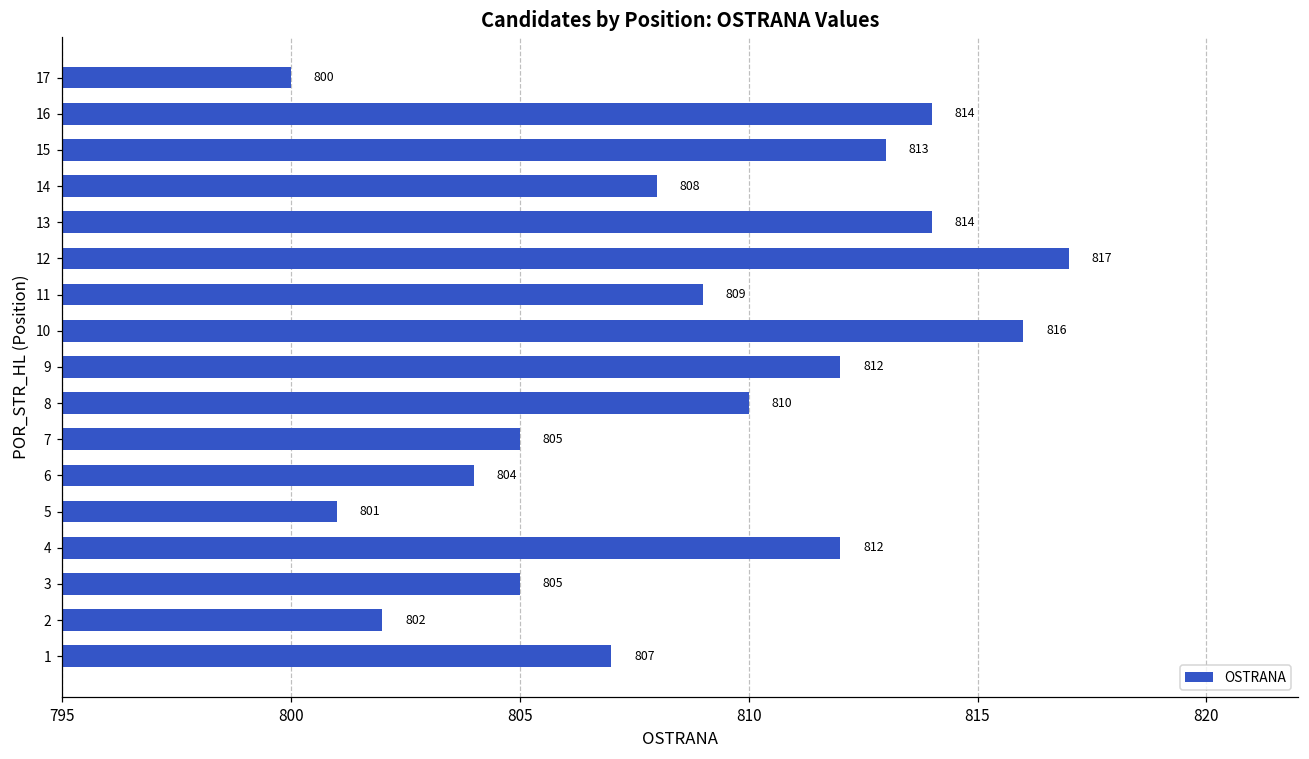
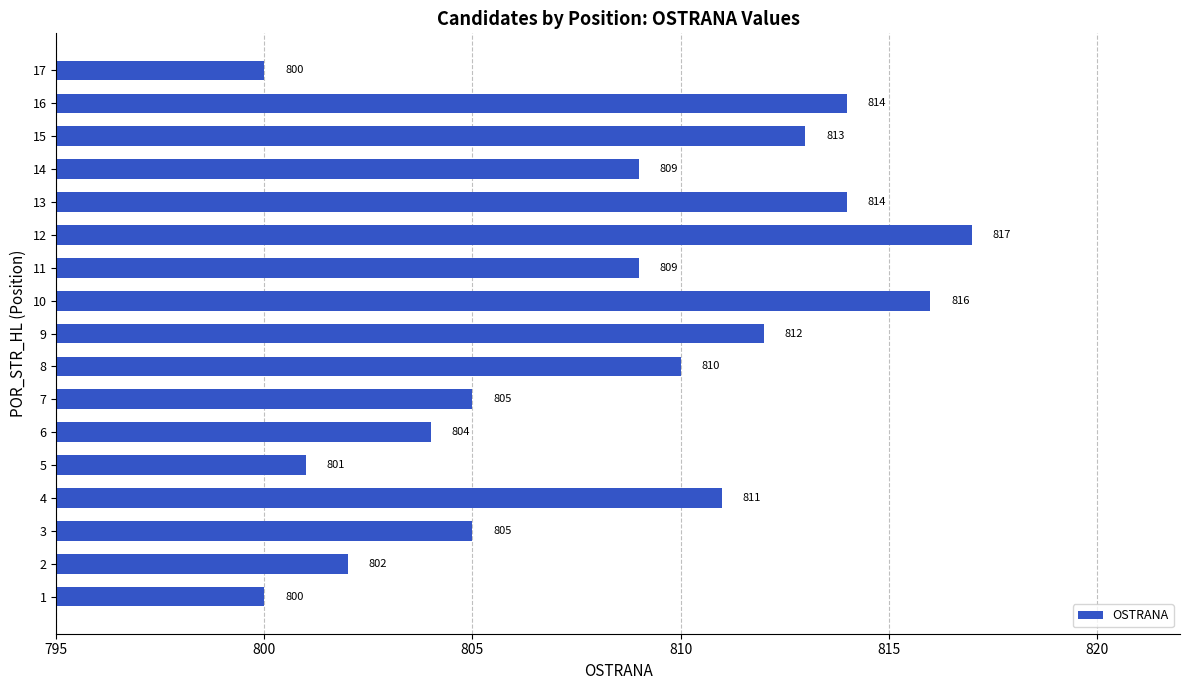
  {
    "17": 800,
    "16": 814,
    "15": 813,
-   "14": 808,
+   "14": 809,
    "13": 814,
    "12": 817,
    "11": 809,
    "10": 816,
    "9": 812,
    "8": 810,
    "7": 805,
    "6": 804,
    "5": 801,
-   "4": 812,
+   "4": 811,
    "3": 805,
    "2": 802,
-   "1": 807
+   "1": 800
  }
